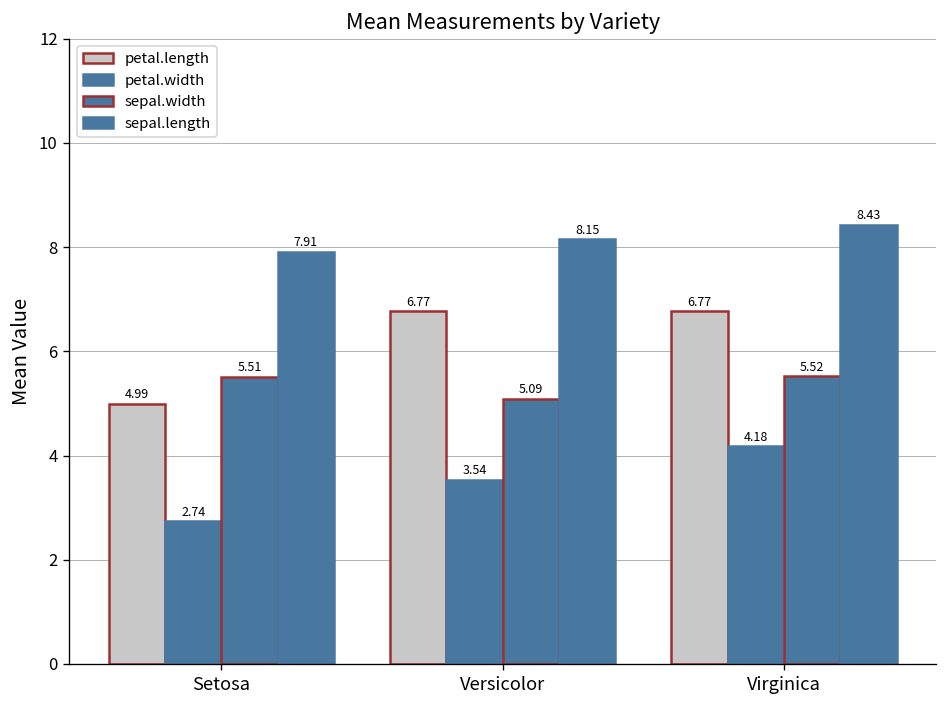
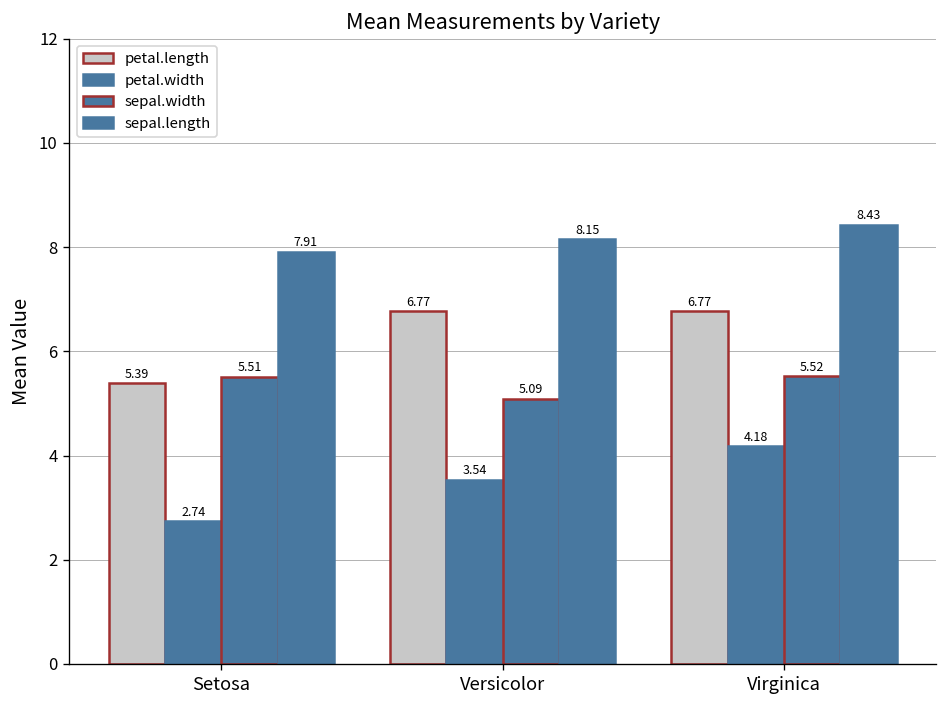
  {
    "petal.length": {
-     "Setosa": 4.99,
+     "Setosa": 5.39,
      "Versicolor": 6.77,
      "Virginica": 6.77
    }
  }
